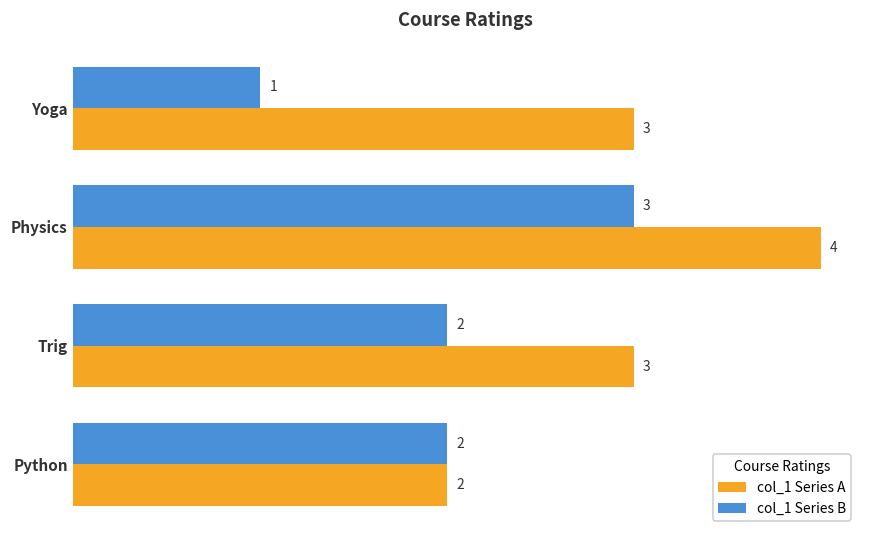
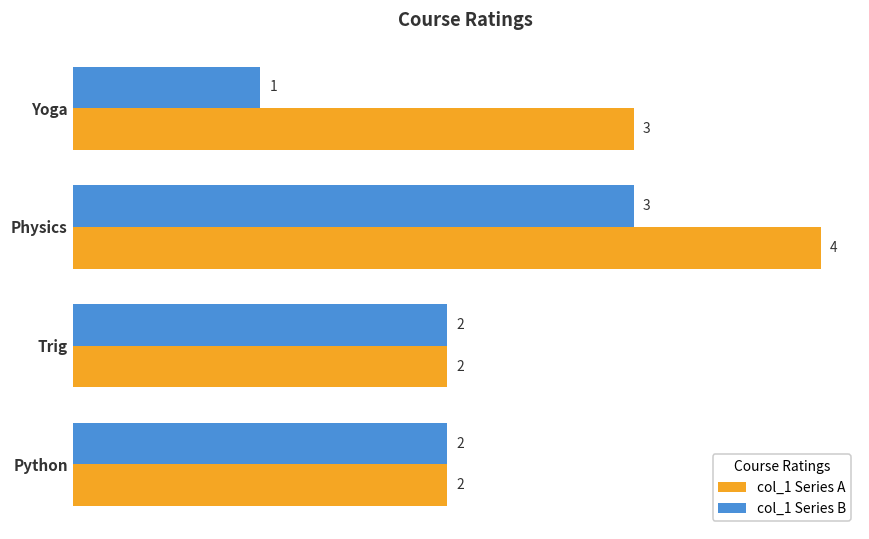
  {
    "col_1 Series A": {
      "Yoga": 3,
      "Physics": 4,
-     "Trig": 3,
+     "Trig": 2,
      "Python": 2
    },
    "col_1 Series B": {
      "Yoga": 1,
      "Physics": 3,
      "Trig": 2,
      "Python": 2
    }
  }
